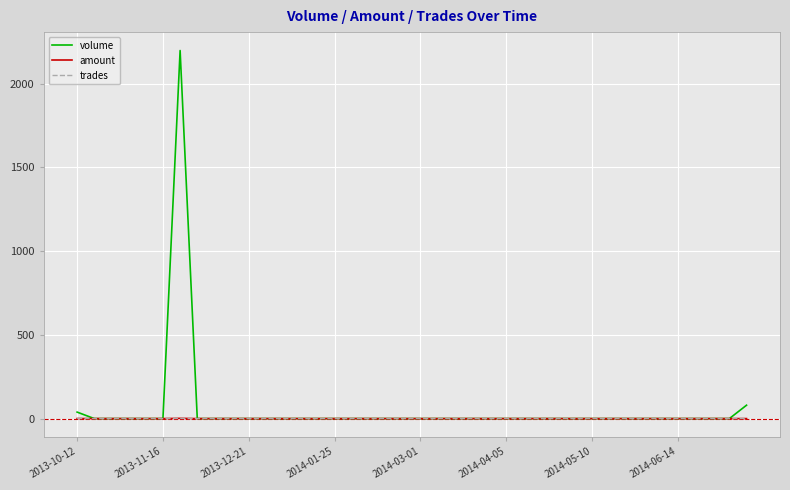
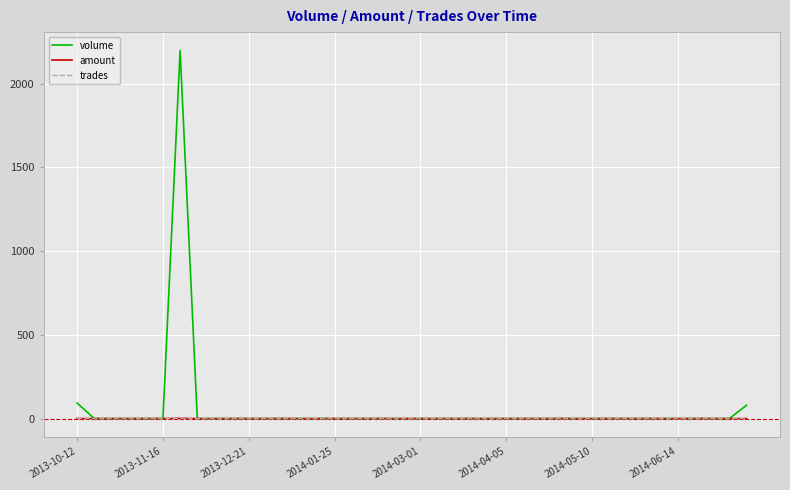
  {
    "volume": {
-     "2013-10-12": 40
+     "2013-10-12": 90
    }
  }
